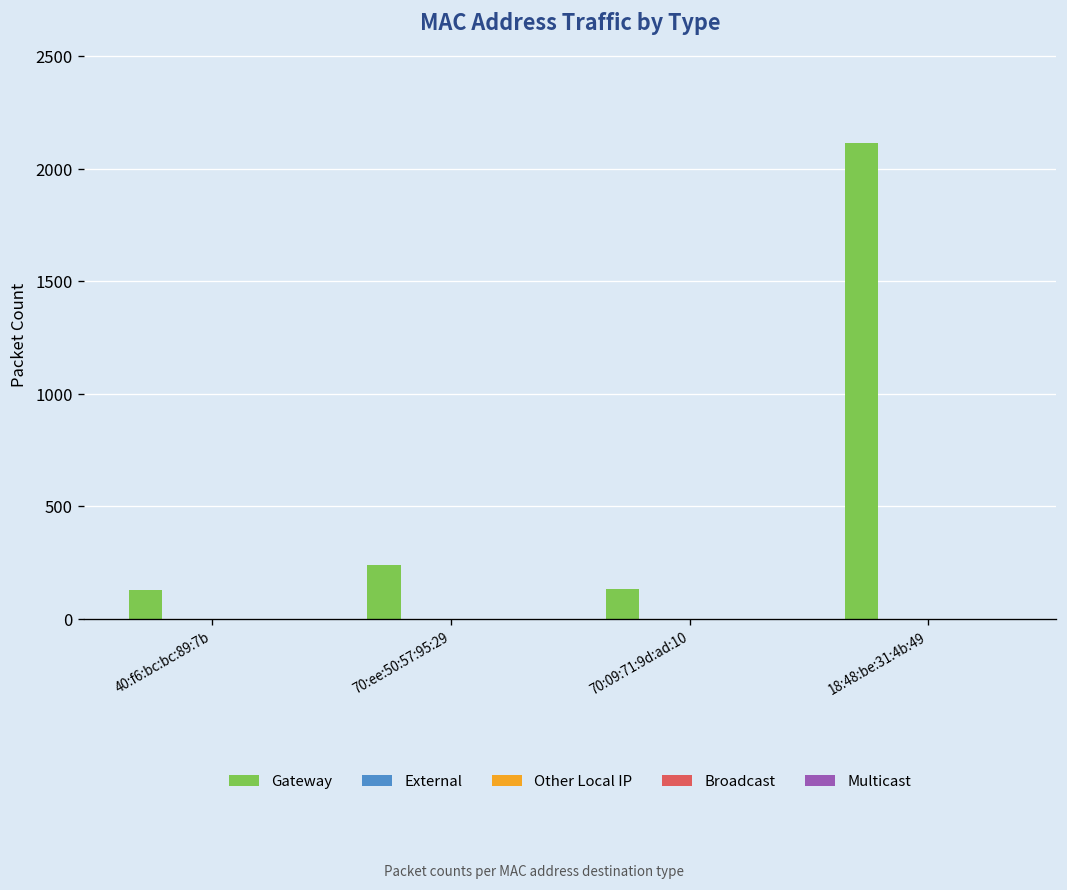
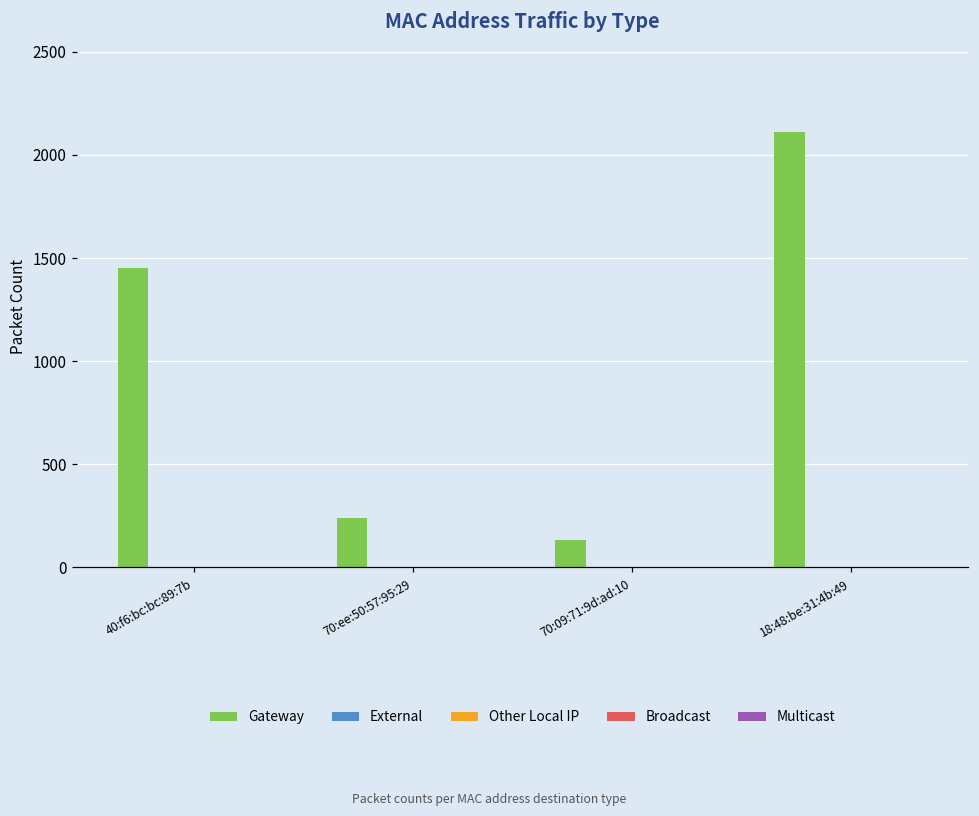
  {
    "Gateway": {
-     "40:f6:bc:bc:89:7b": 130,
+     "40:f6:bc:bc:89:7b": 1450,
      "70:ee:50:57:95:29": 240,
      "70:09:71:9d:ad:10": 130,
      "18:48:be:31:4b:49": 2110
    },
    "External": {
      "40:f6:bc:bc:89:7b": 0,
      "70:ee:50:57:95:29": 0,
      "70:09:71:9d:ad:10": 0,
      "18:48:be:31:4b:49": 0
    },
    "Other Local IP": {
      "40:f6:bc:bc:89:7b": 0,
      "70:ee:50:57:95:29": 0,
      "70:09:71:9d:ad:10": 0,
      "18:48:be:31:4b:49": 0
    },
    "Broadcast": {
      "40:f6:bc:bc:89:7b": 0,
      "70:ee:50:57:95:29": 0,
      "70:09:71:9d:ad:10": 0,
      "18:48:be:31:4b:49": 0
    },
    "Multicast": {
      "40:f6:bc:bc:89:7b": 0,
      "70:ee:50:57:95:29": 0,
      "70:09:71:9d:ad:10": 0,
      "18:48:be:31:4b:49": 0
    }
  }
